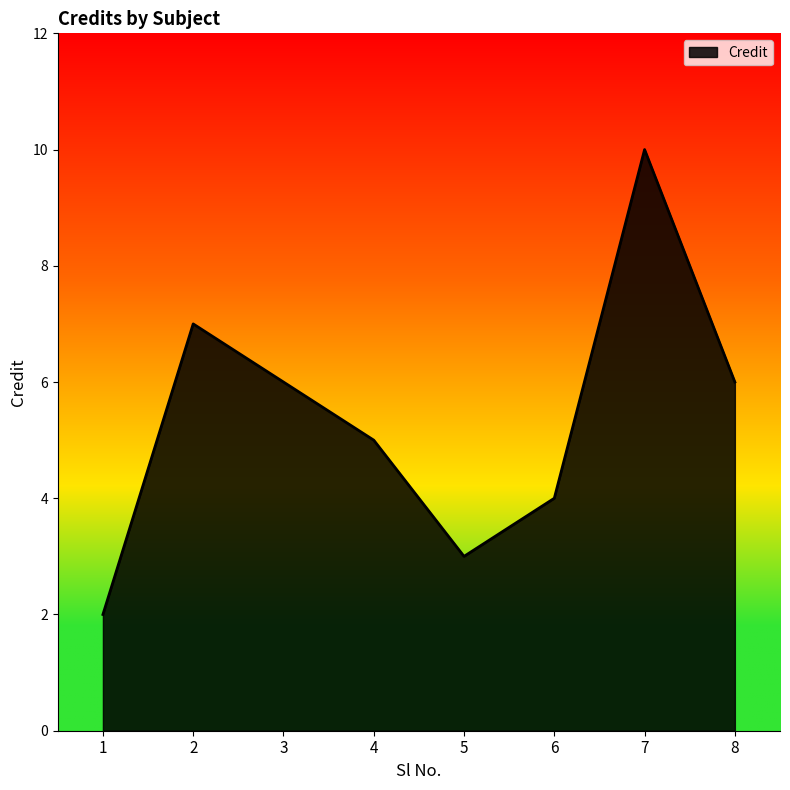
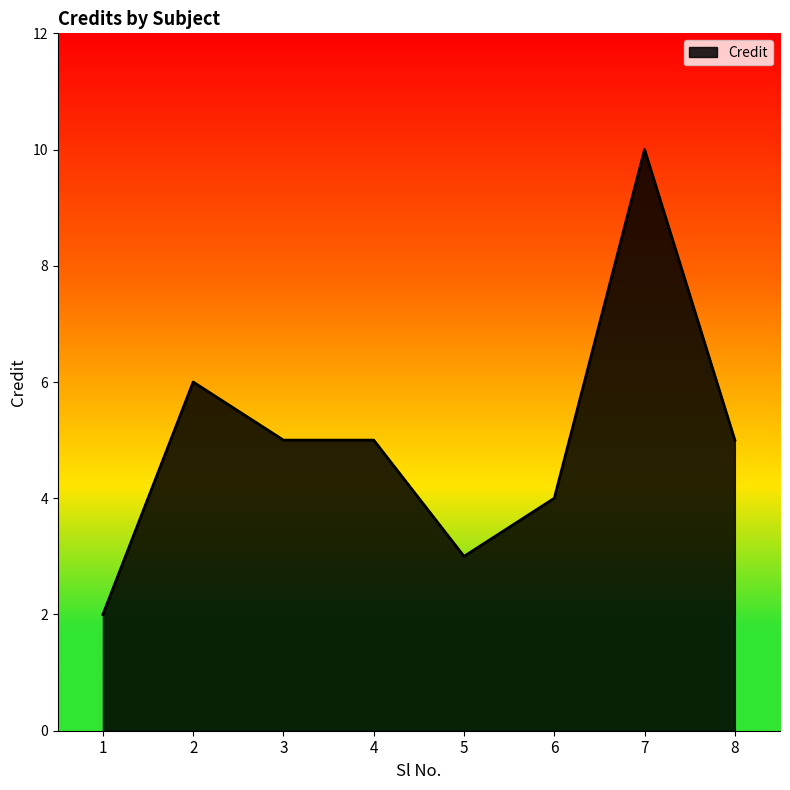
  {
    "1": 2,
-   "2": 7,
-   "3": 6,
+   "2": 6,
+   "3": 5,
    "4": 5,
    "5": 3,
    "6": 4,
    "7": 10,
-   "8": 6
+   "8": 5
  }
